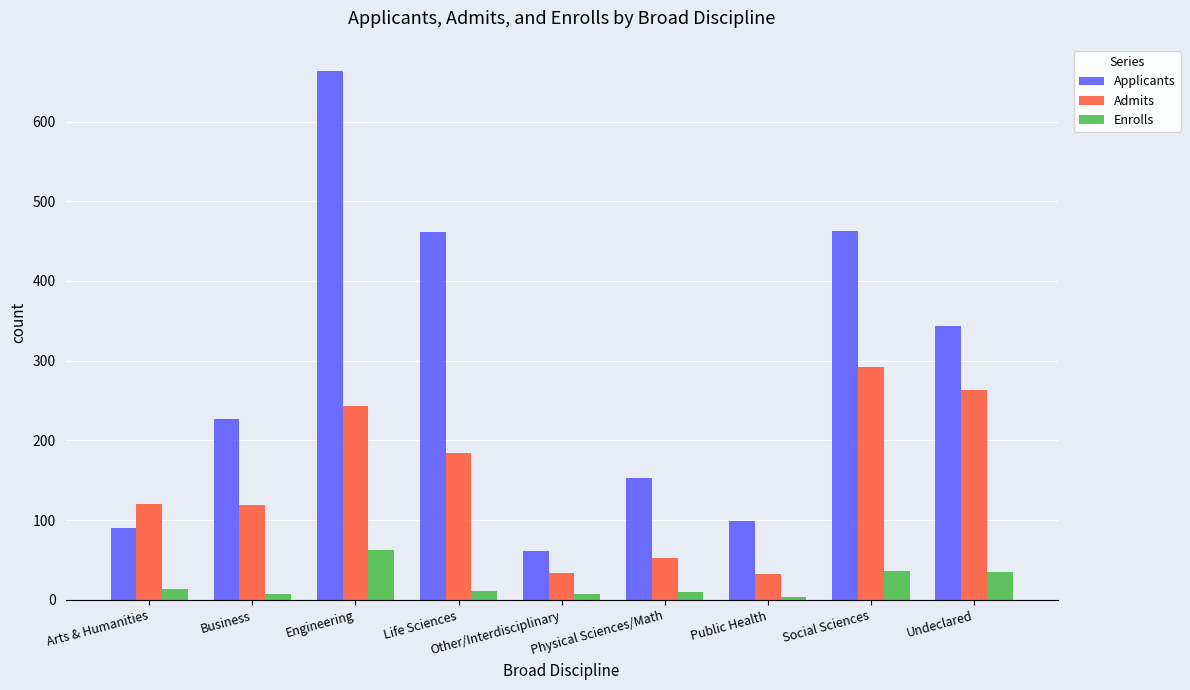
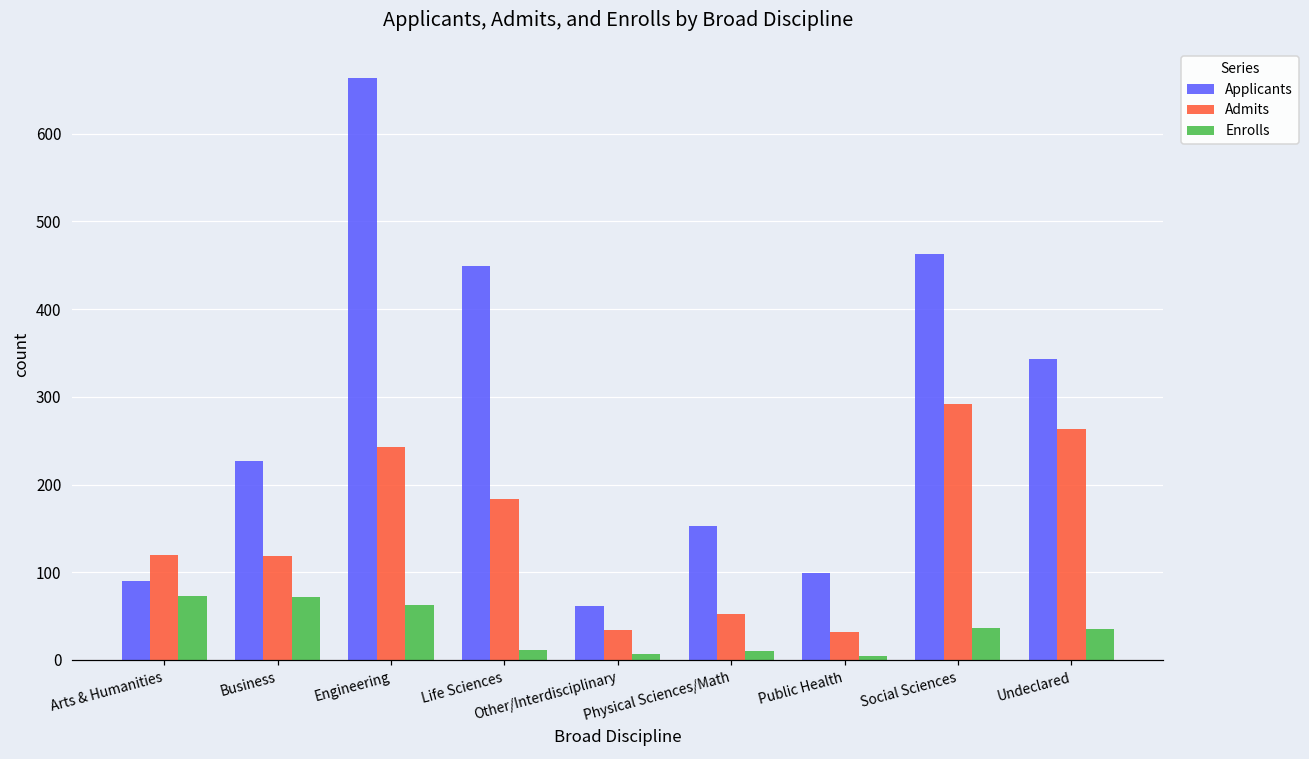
  {
    "Applicants": {
      "Arts & Humanities": 90,
      "Business": 230,
      "Engineering": 660,
-     "Life Sciences": 460,
+     "Life Sciences": 450,
      "Other/Interdisciplinary": 60,
      "Physical Sciences/Math": 150,
      "Public Health": 100,
      "Social Sciences": 460,
      "Undeclared": 340
    },
    "Admits": {
      "Arts & Humanities": 120,
      "Business": 120,
      "Engineering": 240,
      "Life Sciences": 180,
      "Other/Interdisciplinary": 30,
      "Physical Sciences/Math": 50,
      "Public Health": 30,
      "Social Sciences": 290,
      "Undeclared": 260
    },
    "Enrolls": {
-     "Arts & Humanities": 10,
-     "Business": 10,
+     "Arts & Humanities": 70,
+     "Business": 70,
      "Engineering": 60,
      "Life Sciences": 10,
      "Other/Interdisciplinary": 10,
      "Physical Sciences/Math": 10,
      "Public Health": 0,
      "Social Sciences": 40,
      "Undeclared": 40
    }
  }
